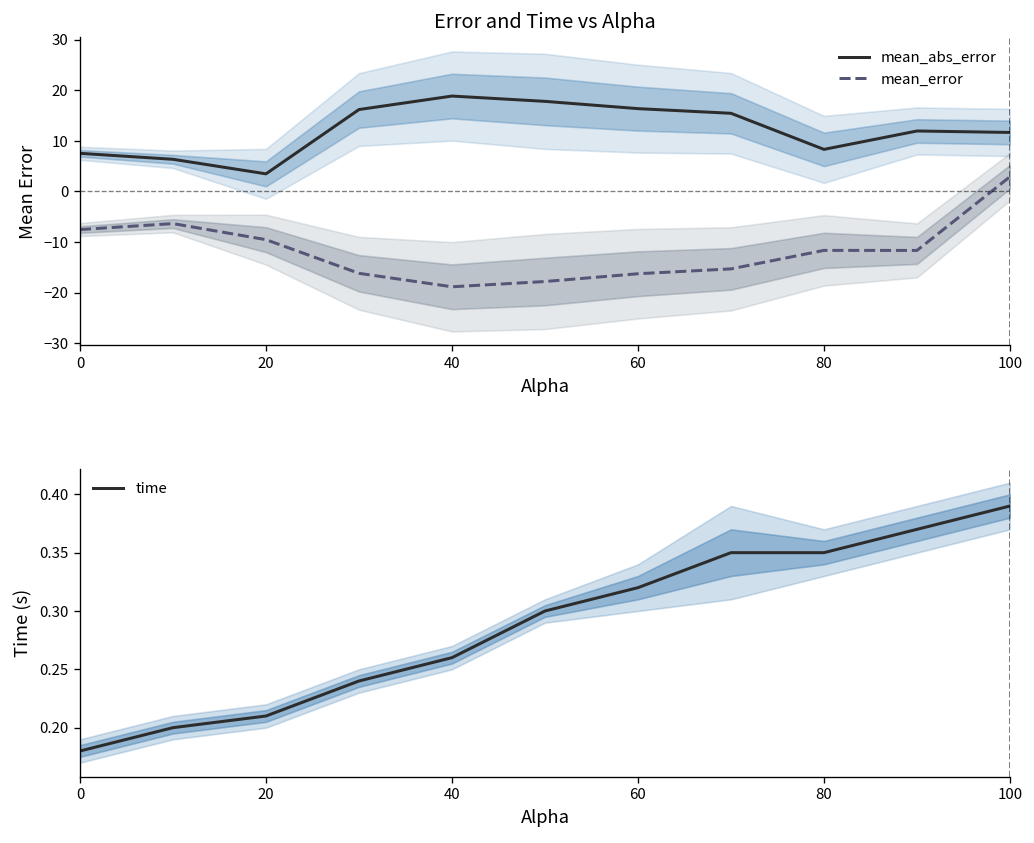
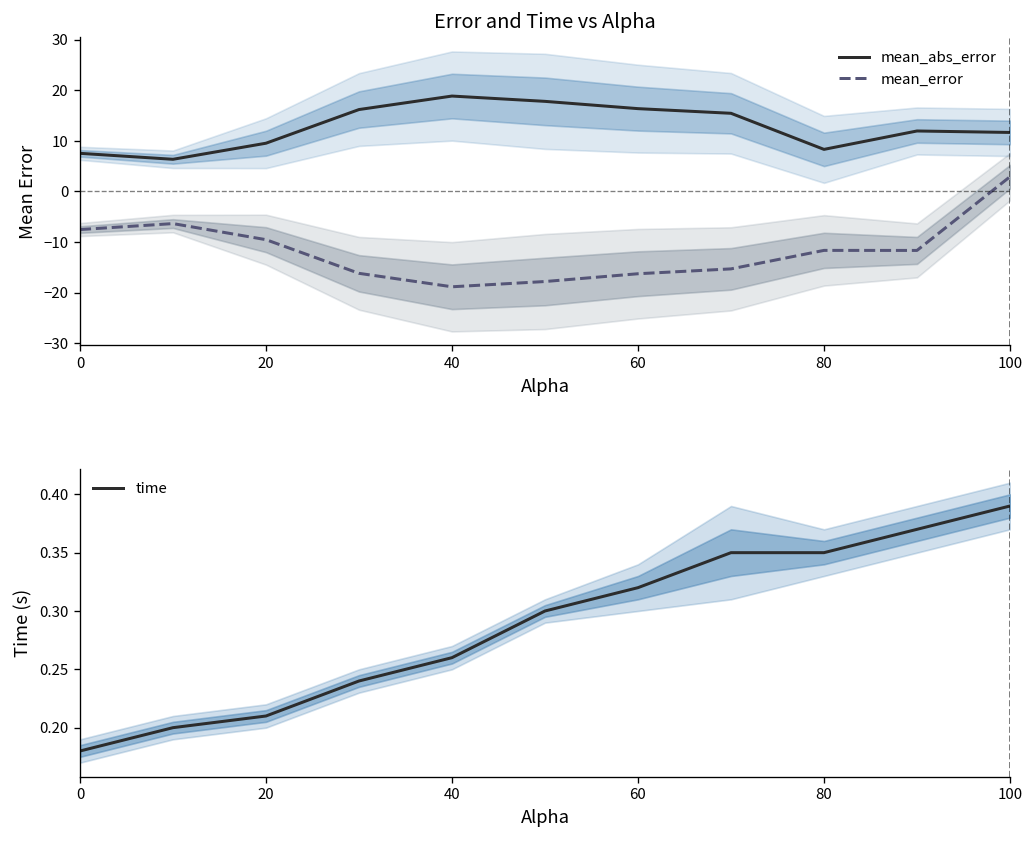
  {
    "Error and Time vs Alpha": {
      "mean_abs_error": {
        "0": 8,
-       "20": 3,
+       "20": 10,
        "40": 19,
        "60": 16,
        "80": 8,
        "100": 12
      }
    }
  }
